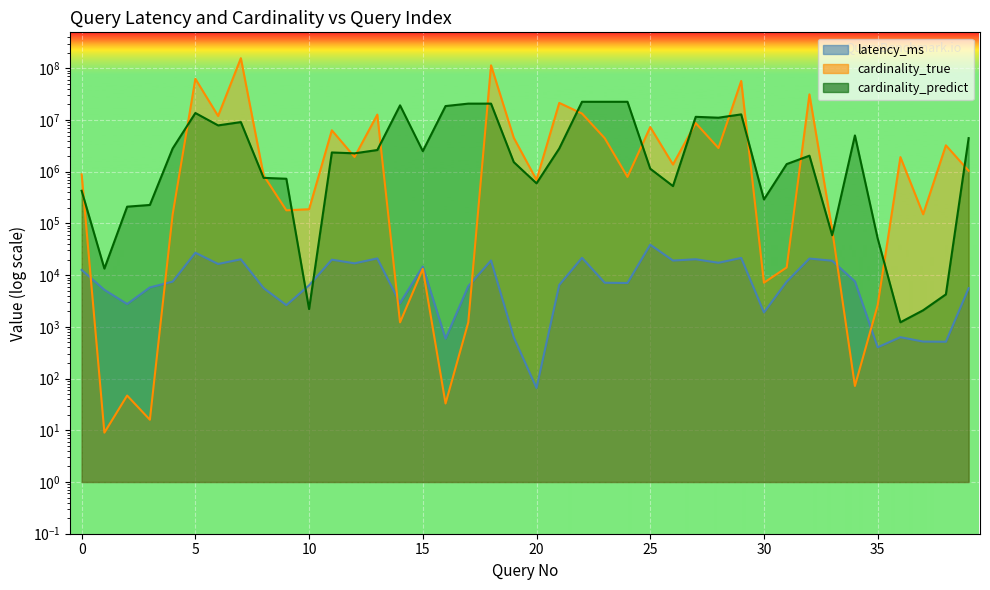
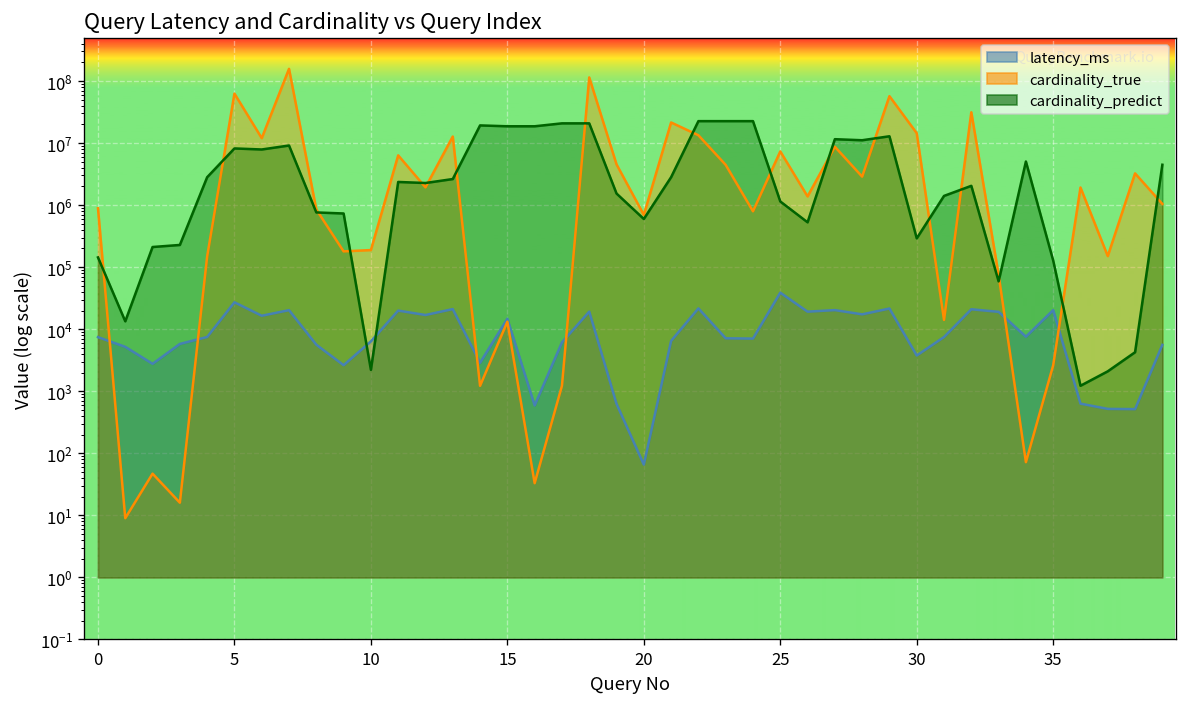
  {
    "latency_ms": {
-     "0": 13000,
+     "0": 7000,
      "5": 30000,
      "10": 6000,
      "20": 70,
      "25": 40000,
-     "30": 1900,
-     "35": 400
+     "30": 4000,
+     "35": 20000
    },
    "cardinality_true": {
      "0": 900000,
      "5": 60000000,
      "10": 190000,
      "20": 700000,
      "25": 7000000,
-     "30": 7000,
+     "30": 14000000,
      "35": 3000
    },
    "cardinality_predict": {
-     "0": 400000,
-     "5": 14000000,
+     "0": 140000,
+     "5": 8000000,
      "10": 2200,
-     "15": 3000000,
+     "15": 19000000,
      "20": 600000,
      "25": 1100000,
      "30": 300000,
-     "35": 50000
+     "35": 130000
    }
  }
